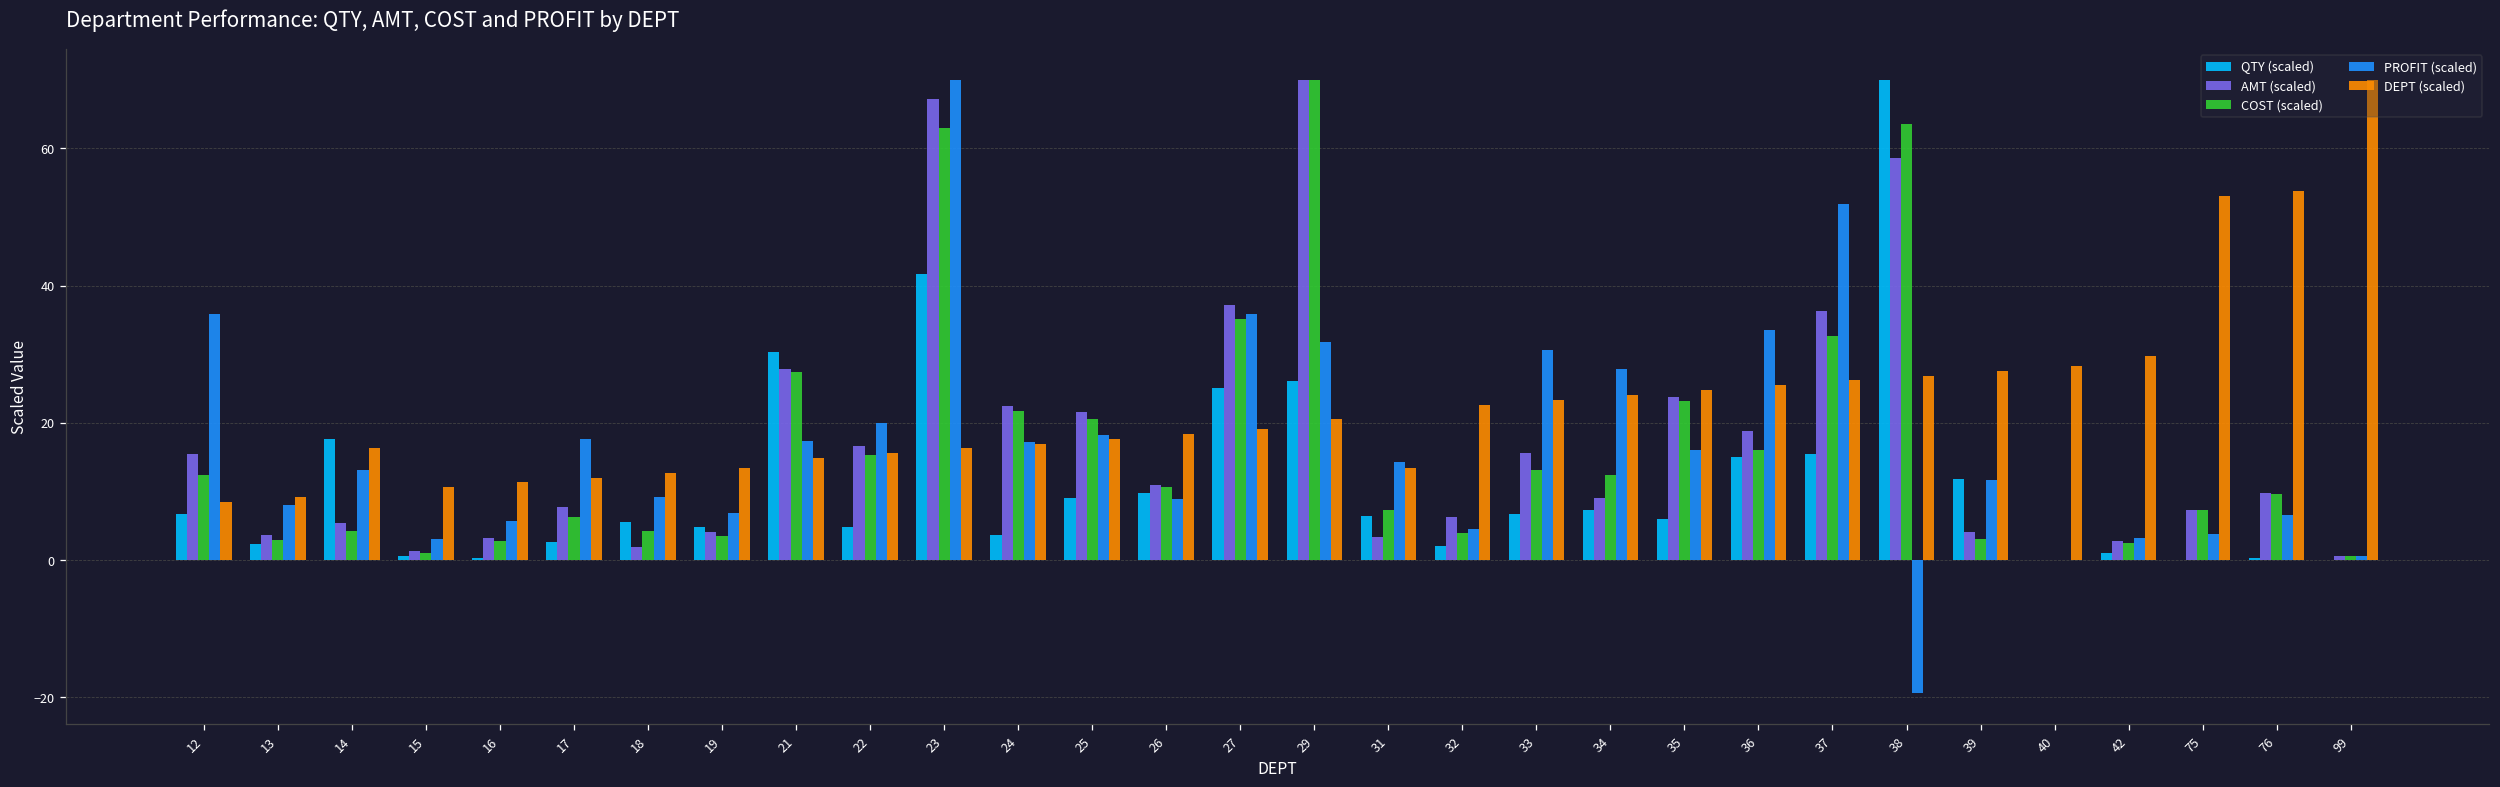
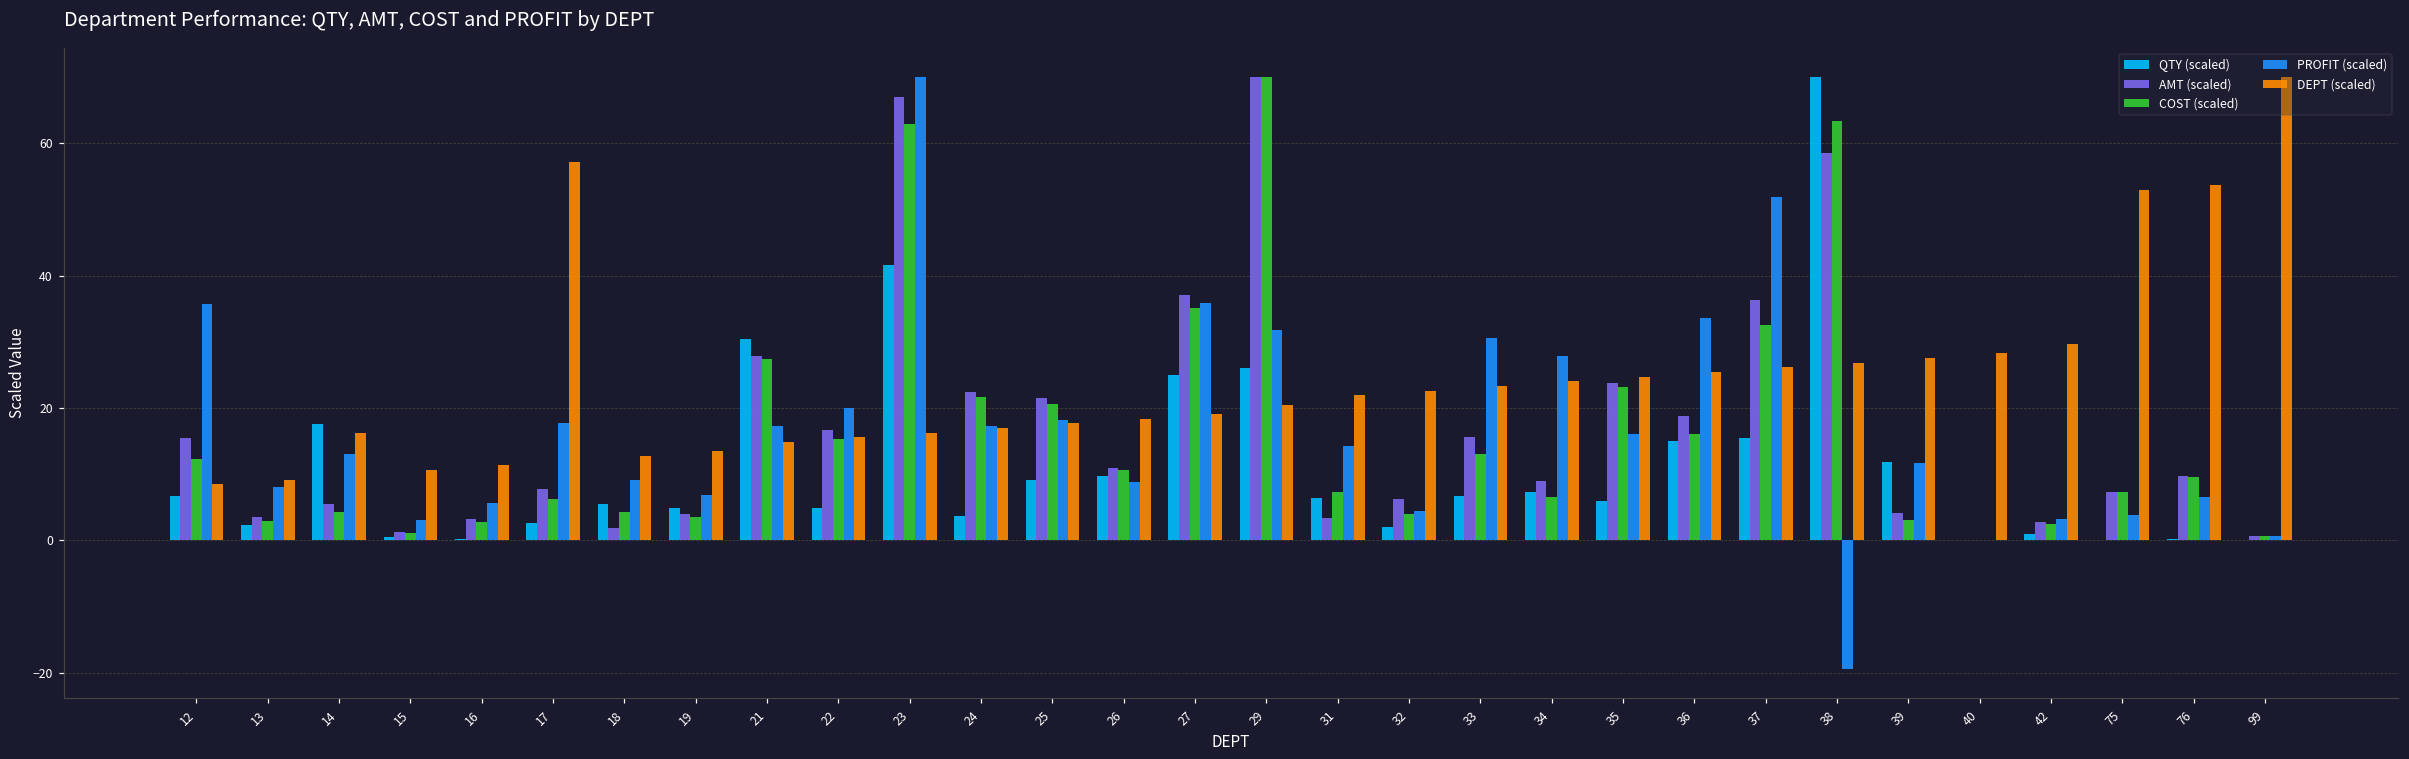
  {
    "AMT (scaled)": {
      "12": 15,
      "13": 4,
      "14": 5,
      "15": 1,
      "16": 3,
      "17": 8,
      "18": 2,
      "19": 4,
      "21": 28,
      "22": 17,
      "23": 67,
      "24": 22,
      "25": 22,
      "26": 11,
      "27": 37,
      "29": 70,
      "31": 3,
      "32": 6,
      "33": 16,
      "34": 9,
      "35": 24,
      "36": 19,
      "37": 36,
      "38": 59,
      "39": 4,
      "42": 3,
      "75": 7,
      "76": 10,
      "99": 1
    },
    "COST (scaled)": {
      "12": 12,
      "13": 3,
      "14": 4,
      "15": 1,
      "16": 3,
      "17": 6,
      "18": 4,
      "19": 4,
      "21": 27,
      "22": 15,
      "23": 63,
      "24": 22,
      "25": 21,
      "26": 11,
      "27": 35,
      "29": 70,
      "31": 7,
      "32": 4,
      "33": 13,
-     "34": 12,
+     "34": 6,
      "35": 23,
      "36": 16,
      "37": 33,
      "38": 63,
      "39": 3,
      "42": 3,
      "75": 7,
      "76": 10,
      "99": 1
    },
    "DEPT (scaled)": {
      "12": 8,
      "13": 9,
      "14": 16,
      "15": 11,
      "16": 11,
-     "17": 12,
+     "17": 57,
      "18": 13,
      "19": 13,
      "21": 15,
      "22": 16,
      "23": 16,
      "24": 17,
      "25": 18,
      "26": 18,
      "27": 19,
      "29": 21,
-     "31": 13,
+     "31": 22,
      "32": 23,
      "33": 23,
      "34": 24,
      "35": 25,
      "36": 25,
      "37": 26,
      "38": 27,
      "39": 28,
      "40": 28,
      "42": 30,
      "75": 53,
      "76": 54
    }
  }
